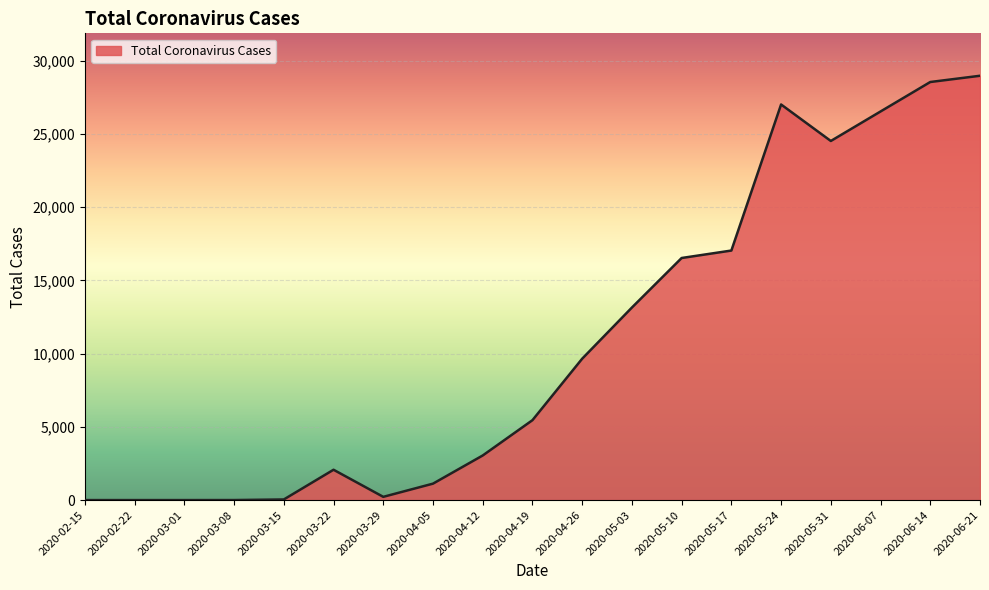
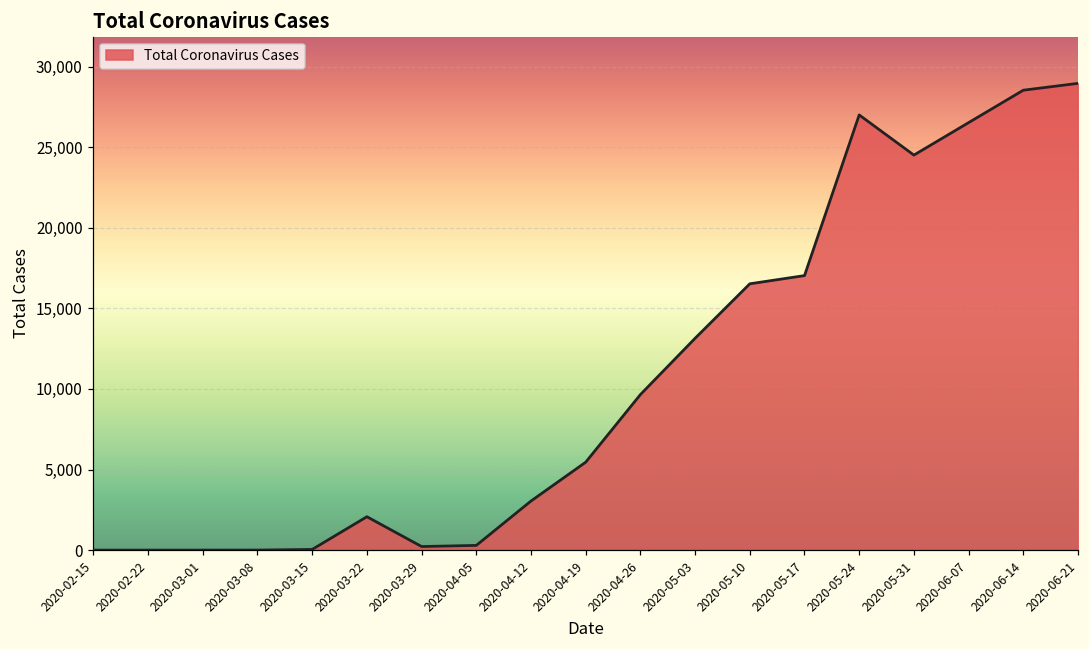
  {
    "2020-02-15": "0",
    "2020-02-22": "0",
    "2020-03-01": "0",
    "2020-03-08": "0",
    "2020-03-15": "0",
    "2020-03-22": "2,100",
    "2020-03-29": "200",
-   "2020-04-05": "1,100",
+   "2020-04-05": "300",
    "2020-04-12": "3,000",
    "2020-04-19": "5,500",
    "2020-04-26": "9,700",
    "2020-05-03": "13,100",
    "2020-05-10": "16,500",
    "2020-05-17": "17,000",
    "2020-05-24": "27,000",
    "2020-05-31": "24,500",
    "2020-06-07": "26,500",
    "2020-06-14": "28,500",
    "2020-06-21": "29,000"
  }
